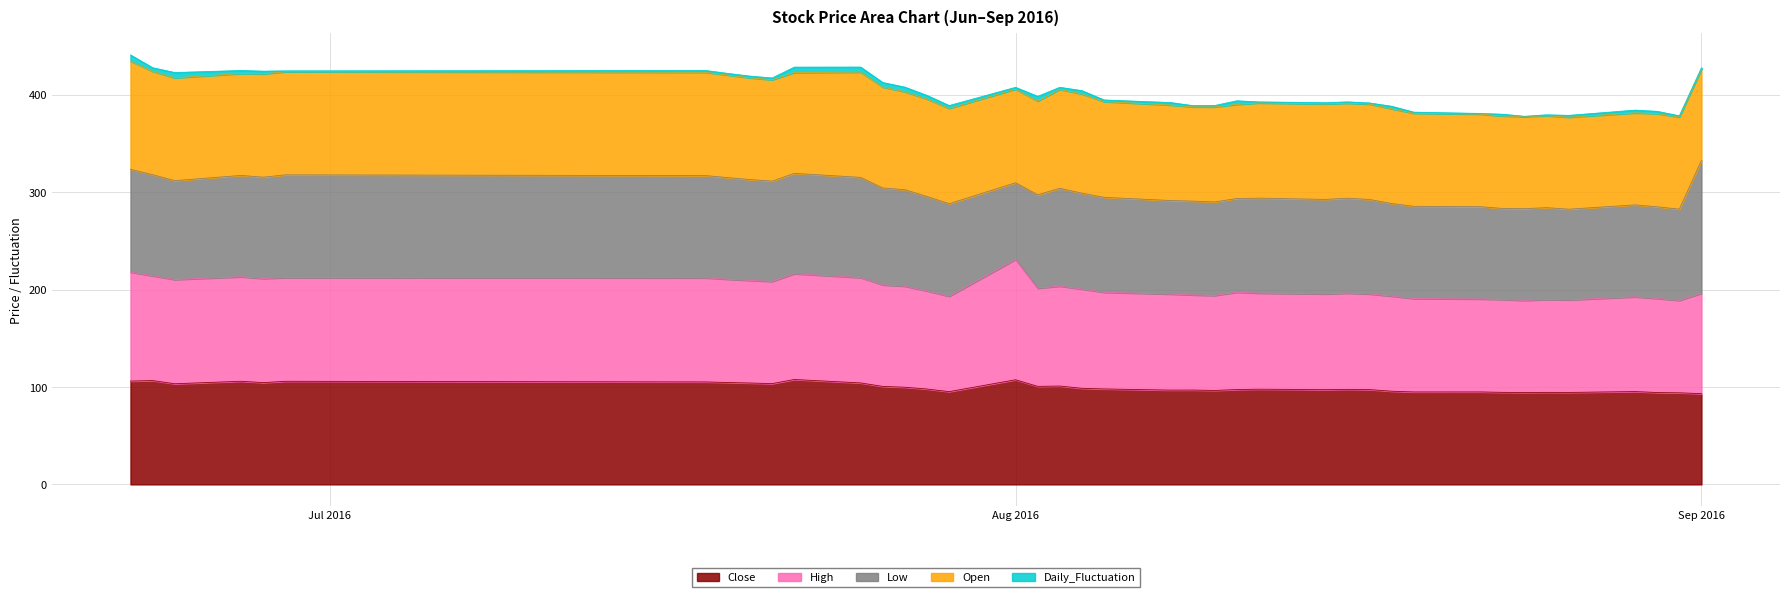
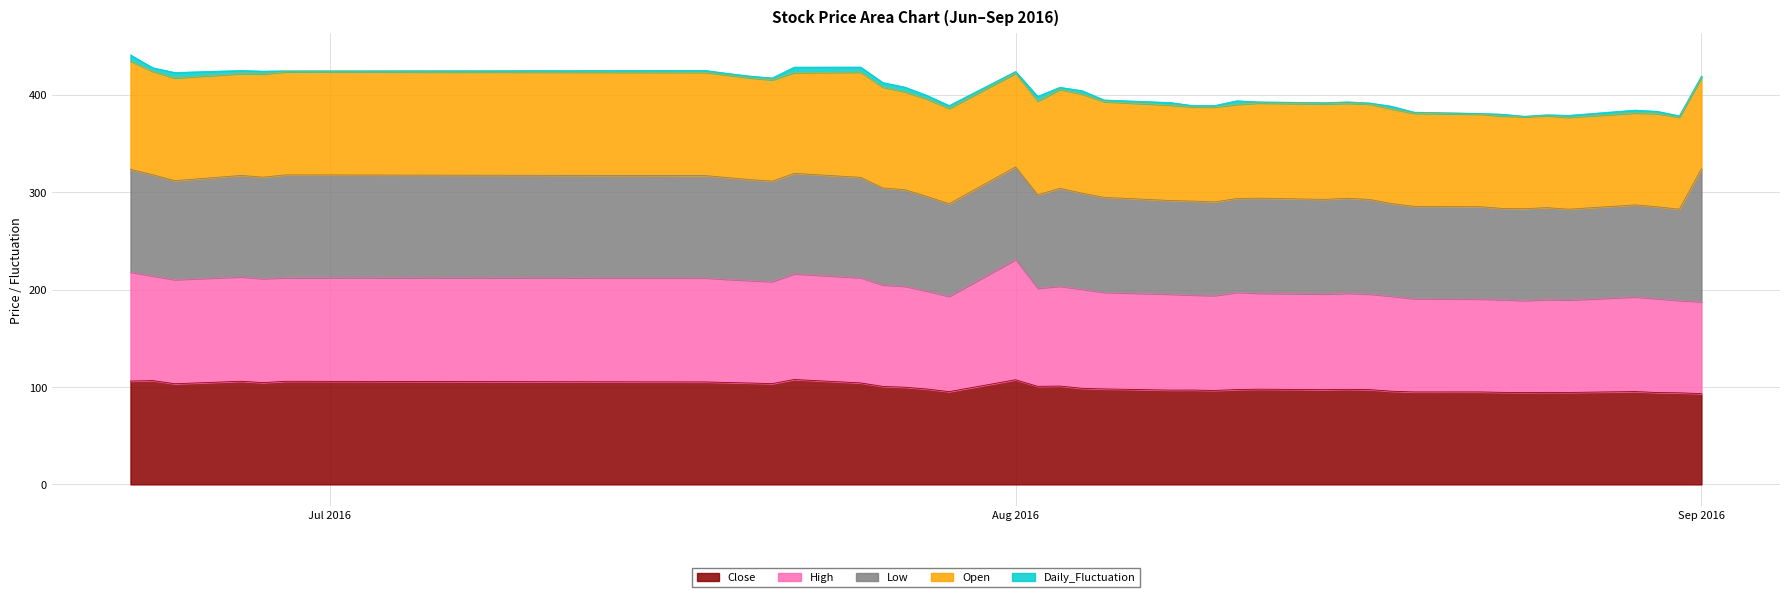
  {
    "Close": {
      "Aug 2016": 110,
      "Sep 2016": 90
    },
    "High": {
      "Aug 2016": 120,
-     "Sep 2016": 100
+     "Sep 2016": 90
    },
    "Low": {
-     "Aug 2016": 80,
+     "Aug 2016": 100,
      "Sep 2016": 140
    }
  }
